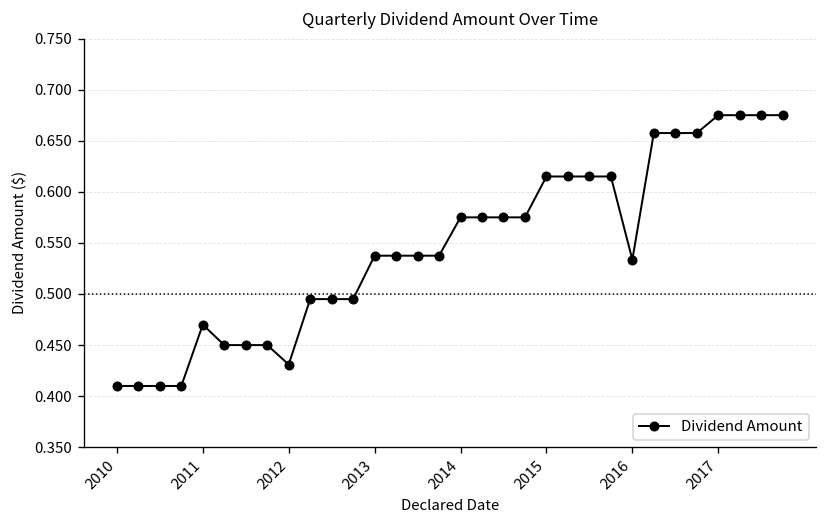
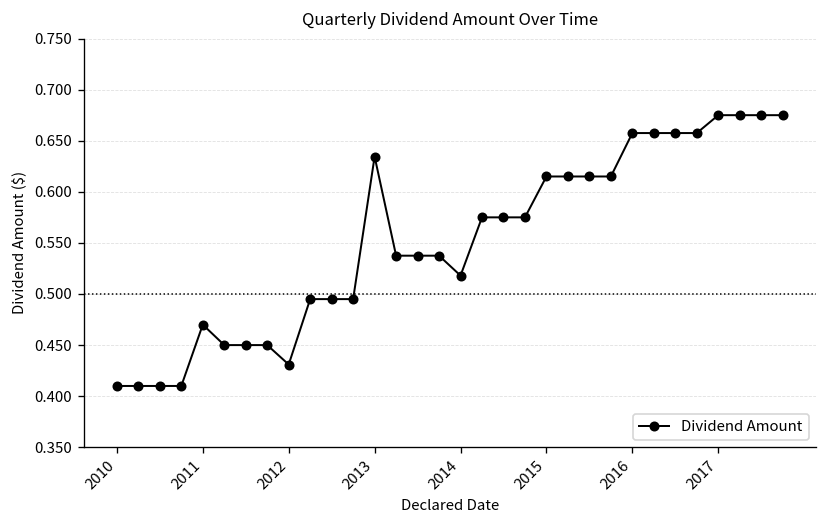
  {
    "2010": 0.41,
    "2011": 0.47,
    "2012": 0.43,
-   "2013": 0.54,
-   "2014": 0.58,
+   "2013": 0.63,
+   "2014": 0.52,
    "2015": 0.62,
-   "2016": 0.53,
+   "2016": 0.66,
    "2017": 0.68
  }
